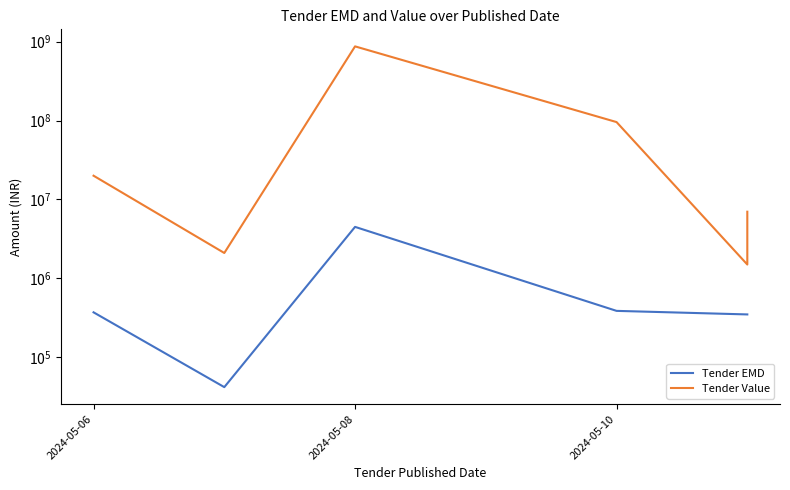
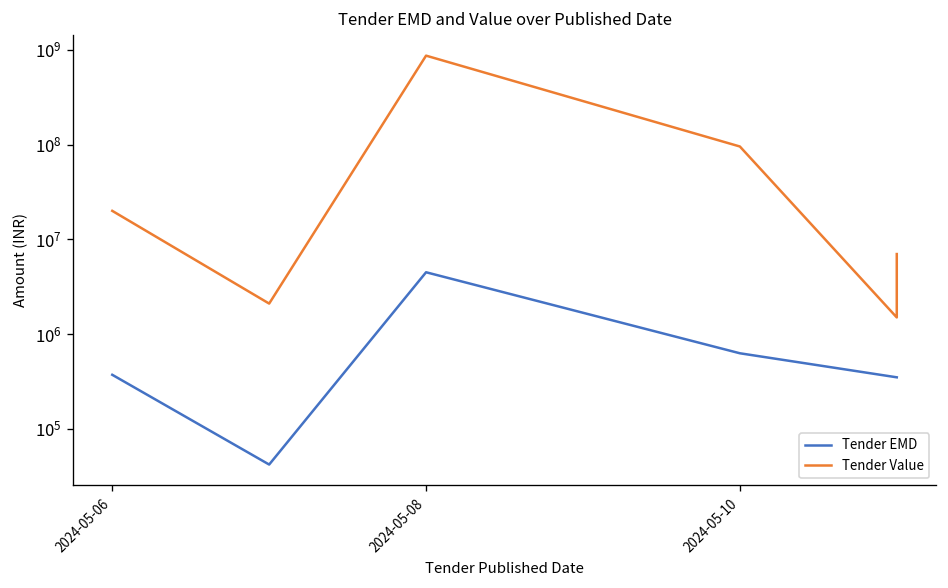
  {
    "Tender EMD": {
      "2024-05-06": 400000,
      "2024-05-08": 4000000,
-     "2024-05-10": 400000
+     "2024-05-10": 600000
    }
  }
